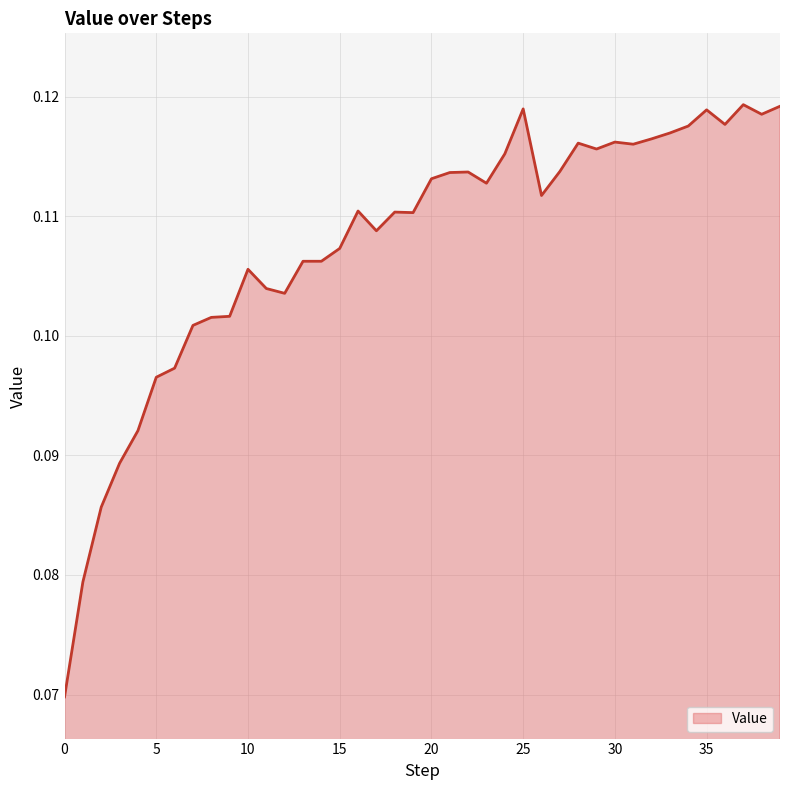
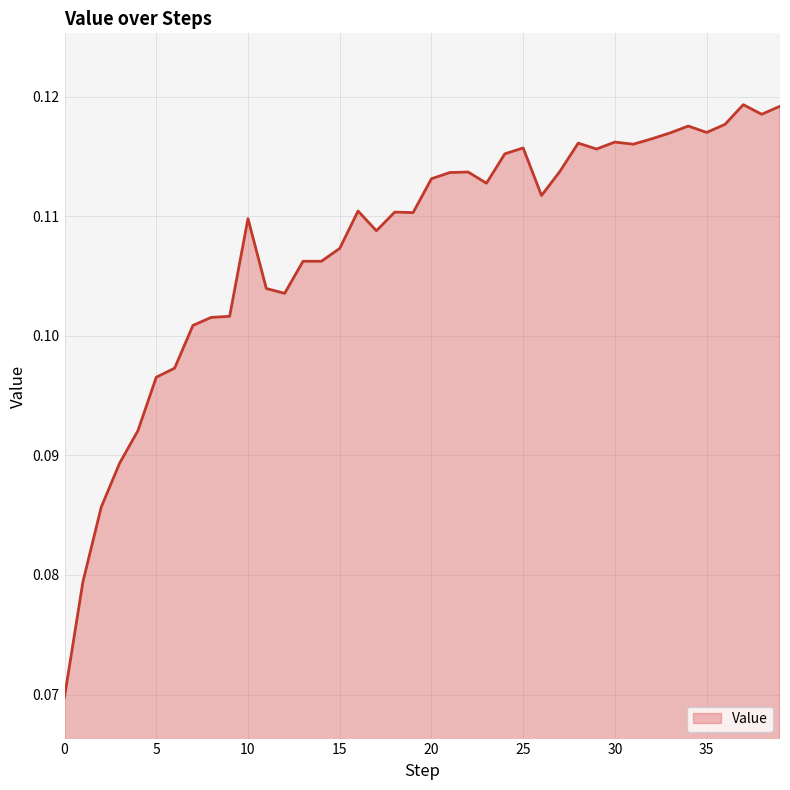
  {
    "0": 0.0698,
    "5": 0.0965,
-   "10": 0.1056,
+   "10": 0.1098,
    "15": 0.1073,
    "20": 0.1131,
-   "25": 0.1190,
+   "25": 0.1157,
    "30": 0.1162,
-   "35": 0.1189
+   "35": 0.1170
  }
